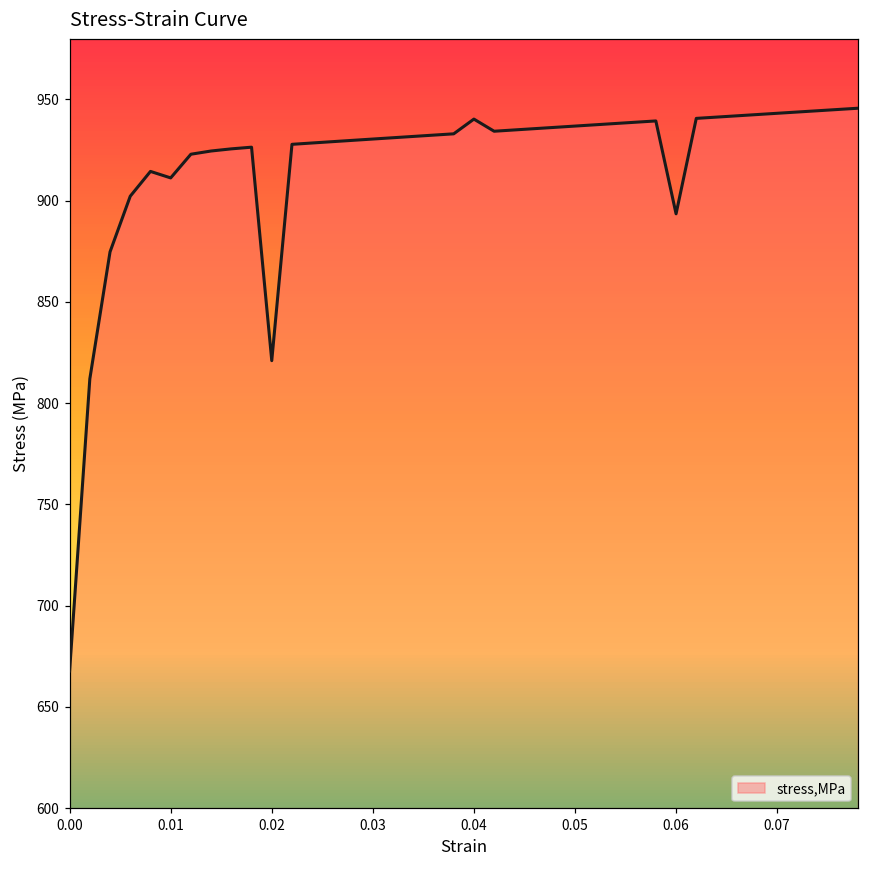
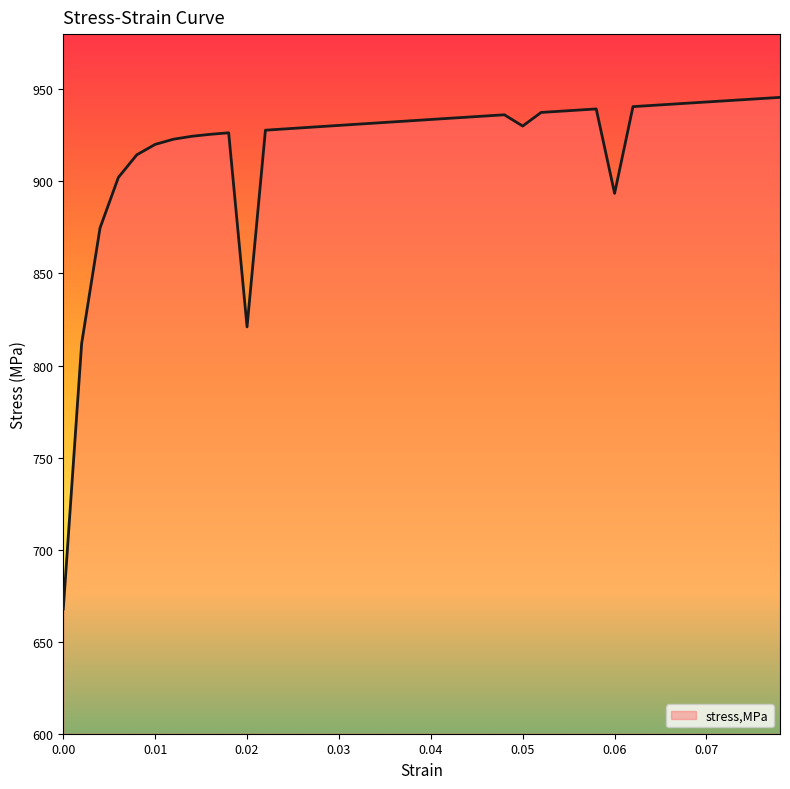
  {
    "0.00": 668,
-   "0.01": 911,
+   "0.01": 920,
    "0.02": 821,
    "0.03": 930,
-   "0.04": 940,
-   "0.05": 937,
+   "0.04": 934,
+   "0.05": 930,
    "0.06": 893,
    "0.07": 943
  }
